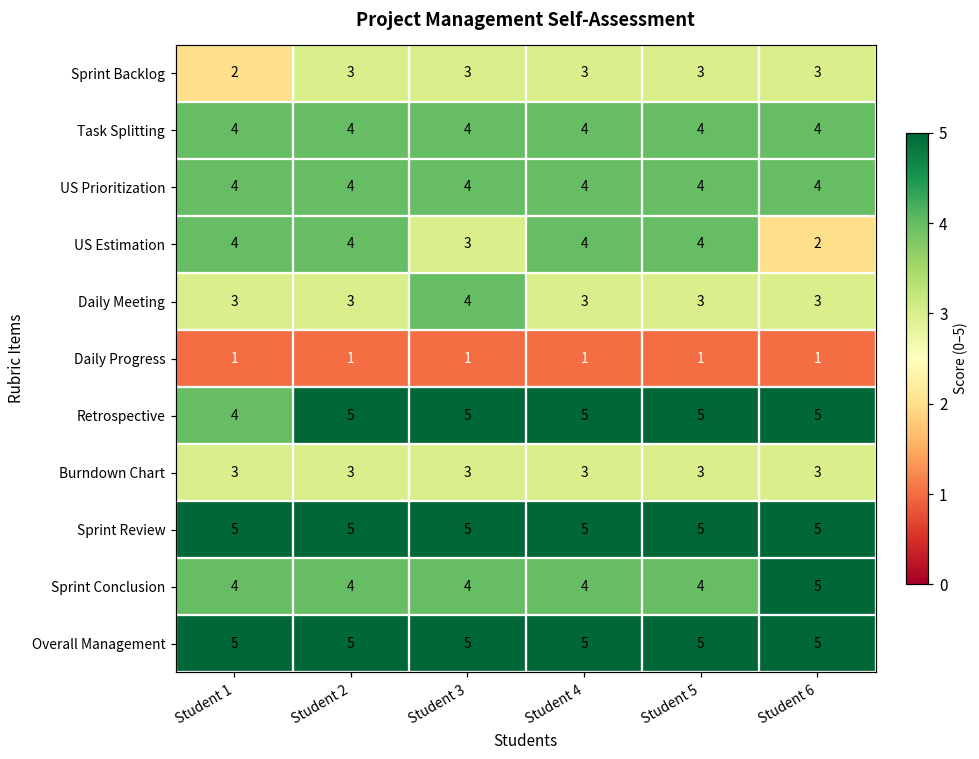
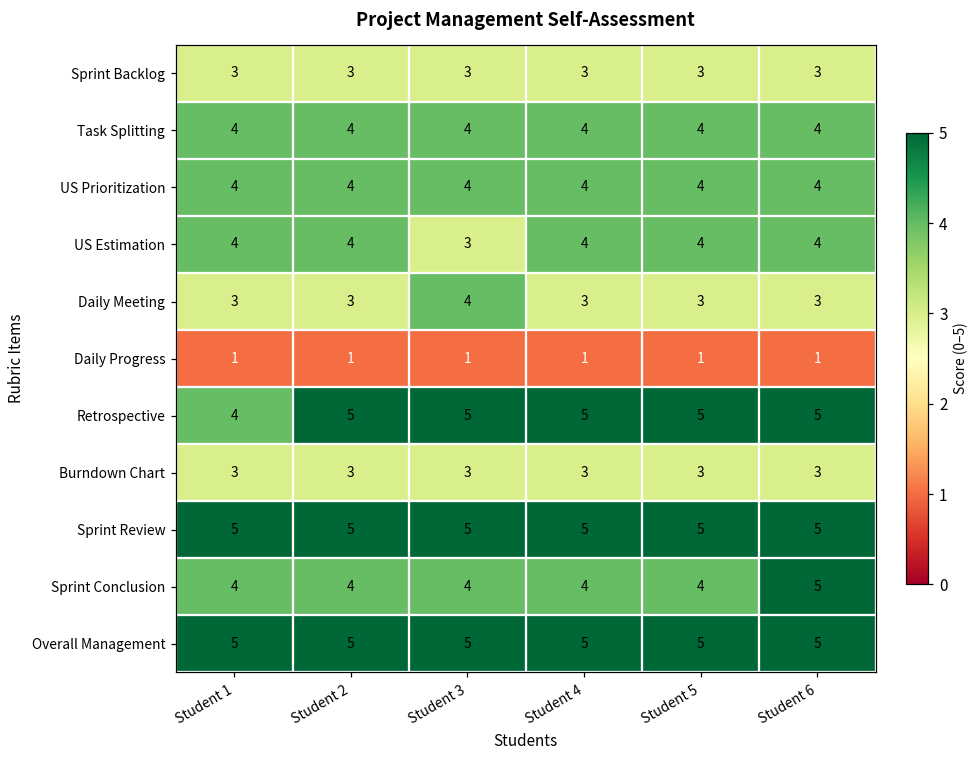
  {
    "Sprint Backlog": {
-     "Student 1": 2,
+     "Student 1": 3,
      "Student 2": 3,
      "Student 3": 3,
      "Student 4": 3,
      "Student 5": 3,
      "Student 6": 3
    },
    "Task Splitting": {
      "Student 1": 4,
      "Student 2": 4,
      "Student 3": 4,
      "Student 4": 4,
      "Student 5": 4,
      "Student 6": 4
    },
    "US Prioritization": {
      "Student 1": 4,
      "Student 2": 4,
      "Student 3": 4,
      "Student 4": 4,
      "Student 5": 4,
      "Student 6": 4
    },
    "US Estimation": {
      "Student 1": 4,
      "Student 2": 4,
      "Student 3": 3,
      "Student 4": 4,
      "Student 5": 4,
-     "Student 6": 2
+     "Student 6": 4
    },
    "Daily Meeting": {
      "Student 1": 3,
      "Student 2": 3,
      "Student 3": 4,
      "Student 4": 3,
      "Student 5": 3,
      "Student 6": 3
    },
    "Daily Progress": {
      "Student 1": 1,
      "Student 2": 1,
      "Student 3": 1,
      "Student 4": 1,
      "Student 5": 1,
      "Student 6": 1
    },
    "Retrospective": {
      "Student 1": 4,
      "Student 2": 5,
      "Student 3": 5,
      "Student 4": 5,
      "Student 5": 5,
      "Student 6": 5
    },
    "Burndown Chart": {
      "Student 1": 3,
      "Student 2": 3,
      "Student 3": 3,
      "Student 4": 3,
      "Student 5": 3,
      "Student 6": 3
    },
    "Sprint Review": {
      "Student 1": 5,
      "Student 2": 5,
      "Student 3": 5,
      "Student 4": 5,
      "Student 5": 5,
      "Student 6": 5
    },
    "Sprint Conclusion": {
      "Student 1": 4,
      "Student 2": 4,
      "Student 3": 4,
      "Student 4": 4,
      "Student 5": 4,
      "Student 6": 5
    },
    "Overall Management": {
      "Student 1": 5,
      "Student 2": 5,
      "Student 3": 5,
      "Student 4": 5,
      "Student 5": 5,
      "Student 6": 5
    }
  }
